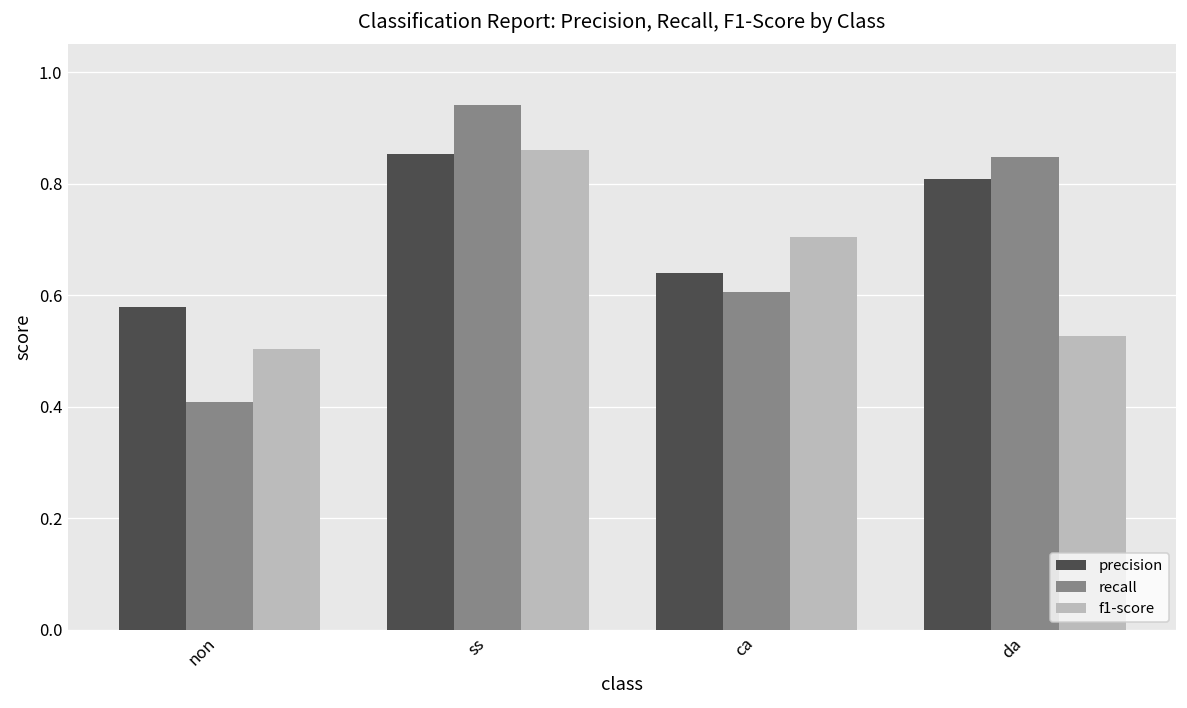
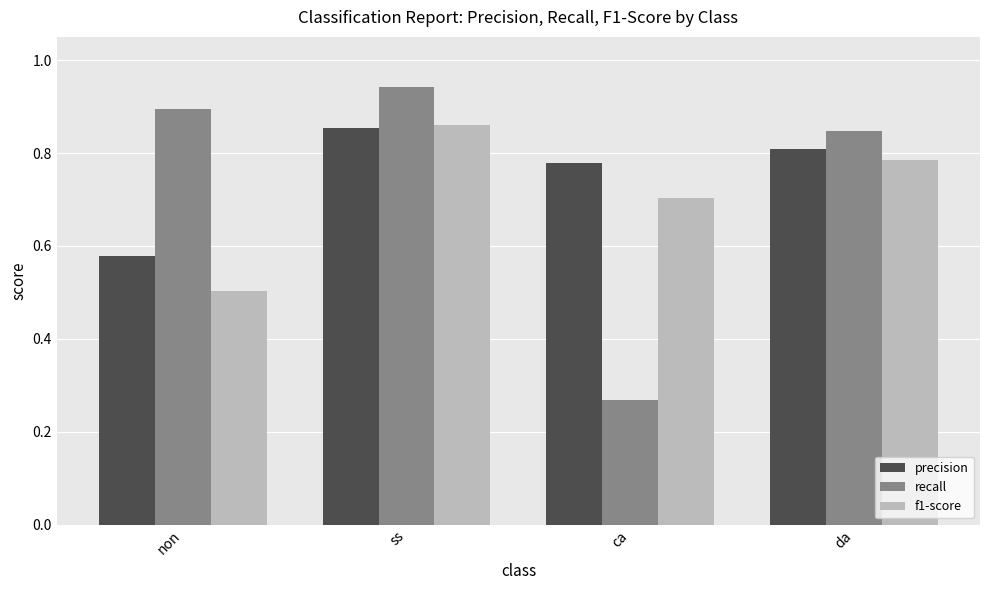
  {
    "precision": {
      "non": 0.58,
      "ss": 0.85,
-     "ca": 0.64,
+     "ca": 0.78,
      "da": 0.81
    },
    "recall": {
-     "non": 0.41,
+     "non": 0.90,
      "ss": 0.94,
-     "ca": 0.61,
+     "ca": 0.27,
      "da": 0.85
    },
    "f1-score": {
      "non": 0.50,
      "ss": 0.86,
      "ca": 0.70,
-     "da": 0.53
+     "da": 0.79
    }
  }
